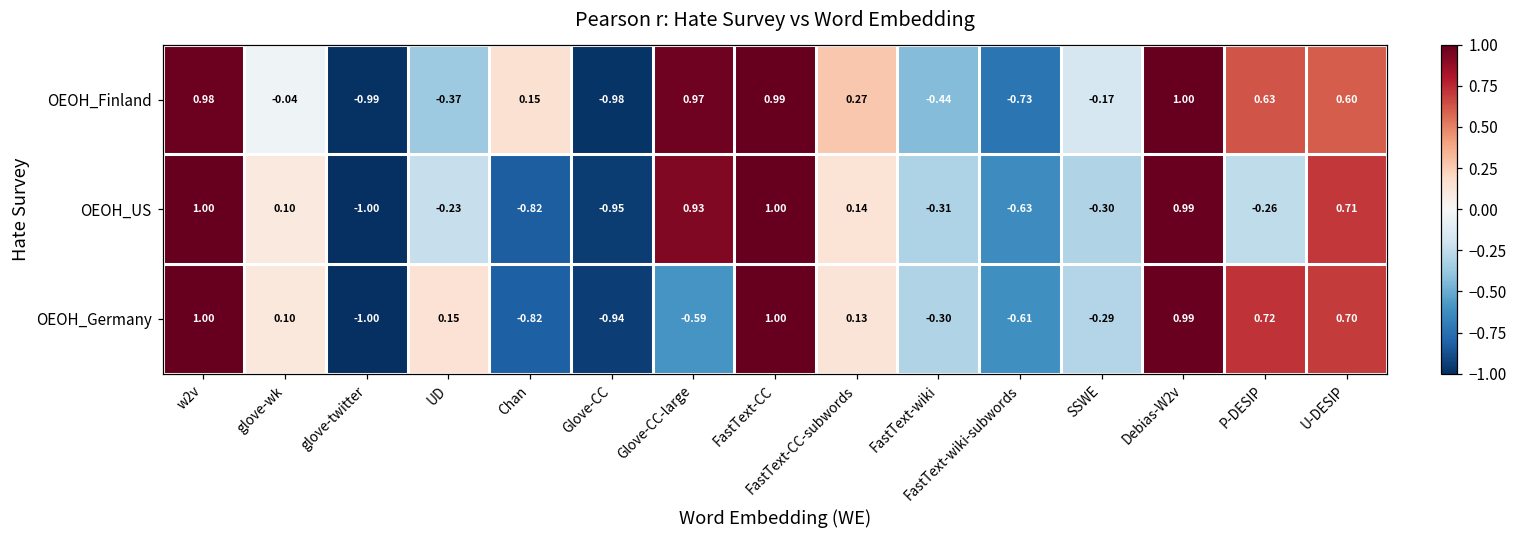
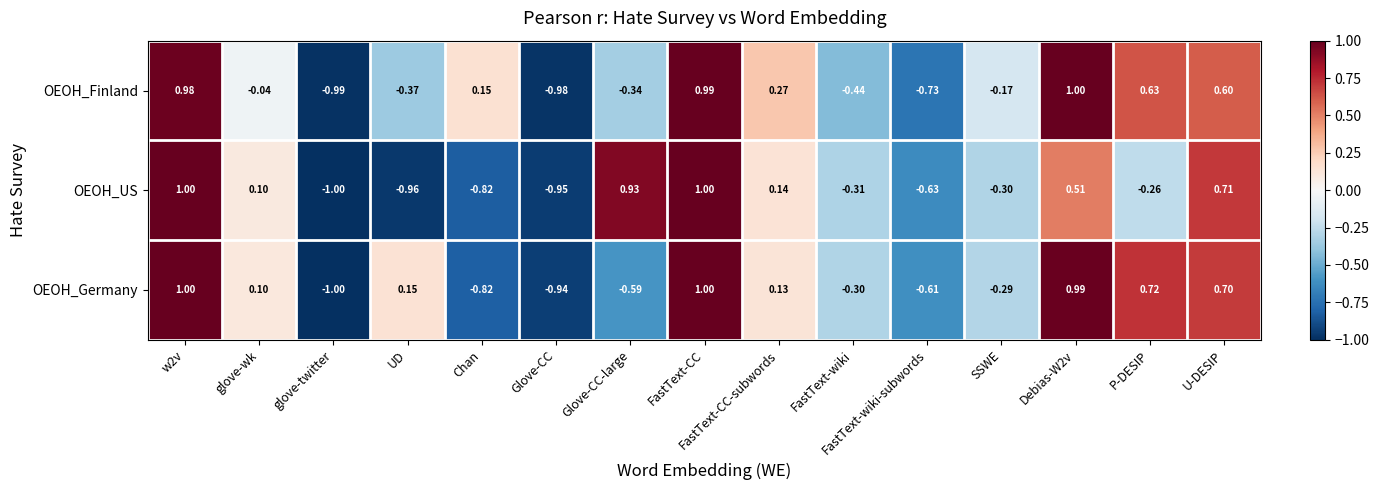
  {
    "OEOH_Finland": {
      "w2v": 0.98,
      "glove-wk": -0.04,
      "glove-twitter": -0.99,
      "UD": -0.37,
      "Chan": 0.15,
      "Glove-CC": -0.98,
-     "Glove-CC-large": 0.97,
+     "Glove-CC-large": -0.34,
      "FastText-CC": 0.99,
      "FastText-CC-subwords": 0.27,
      "FastText-wiki": -0.44,
      "FastText-wiki-subwords": -0.73,
      "SSWE": -0.17,
      "Debias-W2v": 1.00,
      "P-DESIP": 0.63,
      "U-DESIP": 0.60
    },
    "OEOH_US": {
      "w2v": 1.00,
      "glove-wk": 0.10,
      "glove-twitter": -1.00,
-     "UD": -0.23,
+     "UD": -0.96,
      "Chan": -0.82,
      "Glove-CC": -0.95,
      "Glove-CC-large": 0.93,
      "FastText-CC": 1.00,
      "FastText-CC-subwords": 0.14,
      "FastText-wiki": -0.31,
      "FastText-wiki-subwords": -0.63,
      "SSWE": -0.30,
-     "Debias-W2v": 0.99,
+     "Debias-W2v": 0.51,
      "P-DESIP": -0.26,
      "U-DESIP": 0.71
    },
    "OEOH_Germany": {
      "w2v": 1.00,
      "glove-wk": 0.10,
      "glove-twitter": -1.00,
      "UD": 0.15,
      "Chan": -0.82,
      "Glove-CC": -0.94,
      "Glove-CC-large": -0.59,
      "FastText-CC": 1.00,
      "FastText-CC-subwords": 0.13,
      "FastText-wiki": -0.30,
      "FastText-wiki-subwords": -0.61,
      "SSWE": -0.29,
      "Debias-W2v": 0.99,
      "P-DESIP": 0.72,
      "U-DESIP": 0.70
    }
  }
